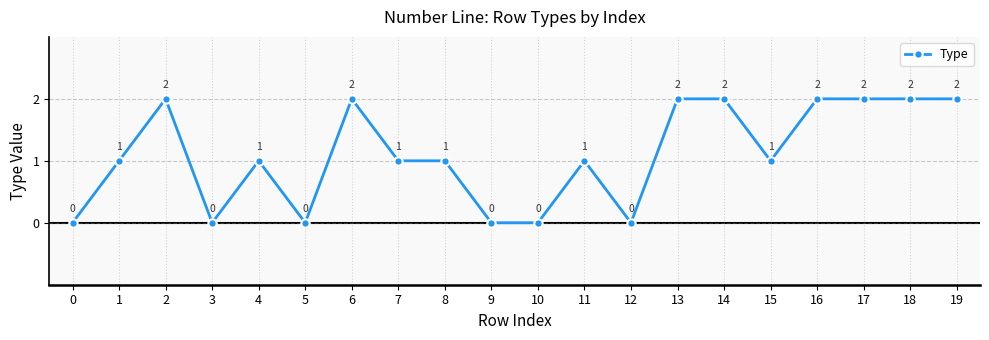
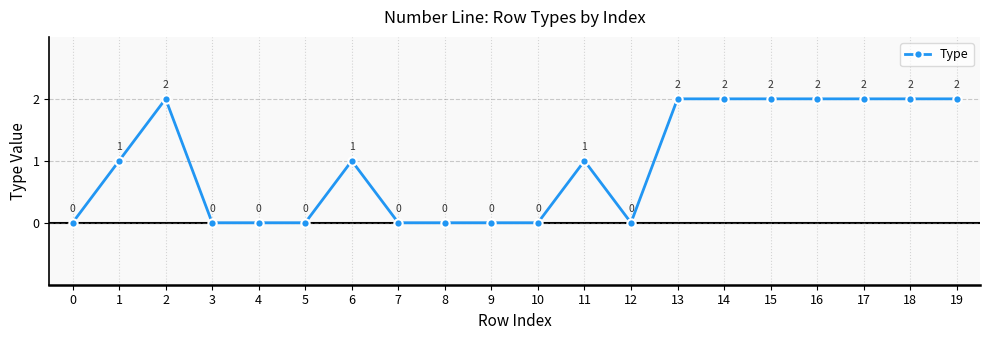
  {
    "0": 0,
    "1": 1,
    "2": 2,
    "3": 0,
-   "4": 1,
+   "4": 0,
    "5": 0,
-   "6": 2,
-   "7": 1,
-   "8": 1,
+   "6": 1,
+   "7": 0,
+   "8": 0,
    "9": 0,
    "10": 0,
    "11": 1,
    "12": 0,
    "13": 2,
    "14": 2,
-   "15": 1,
+   "15": 2,
    "16": 2,
    "17": 2,
    "18": 2,
    "19": 2
  }
